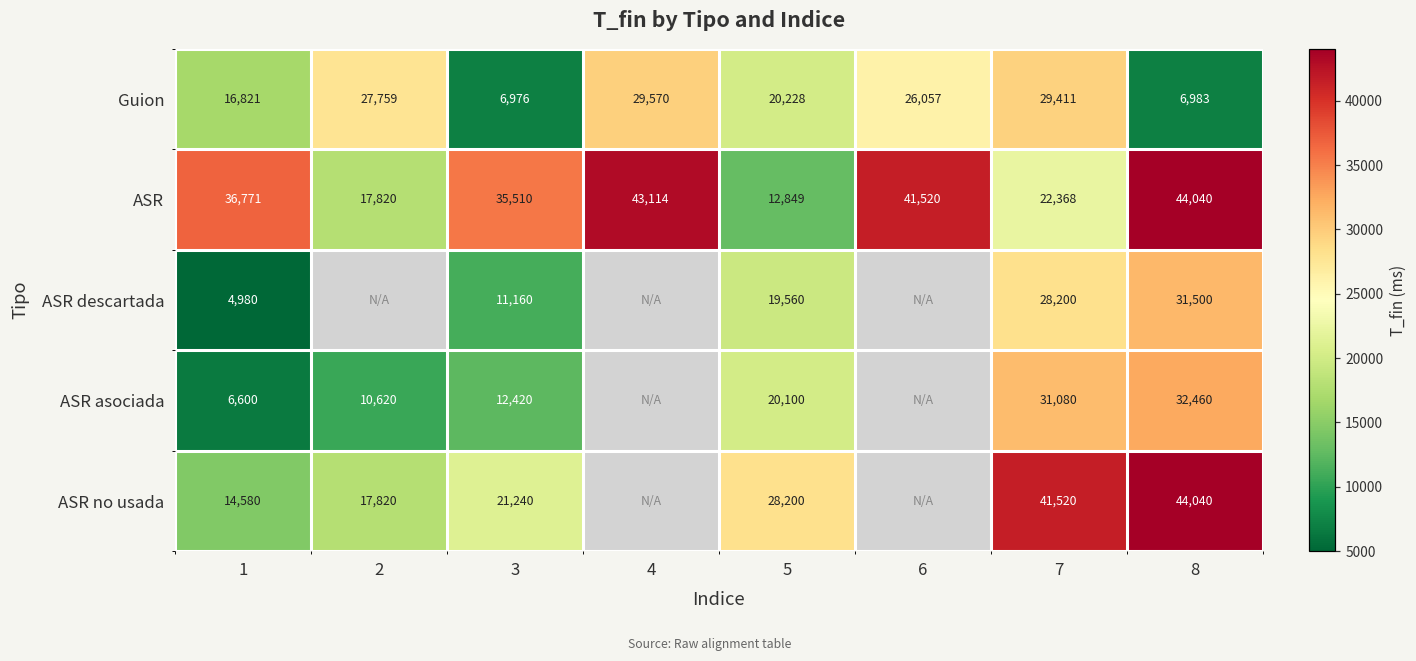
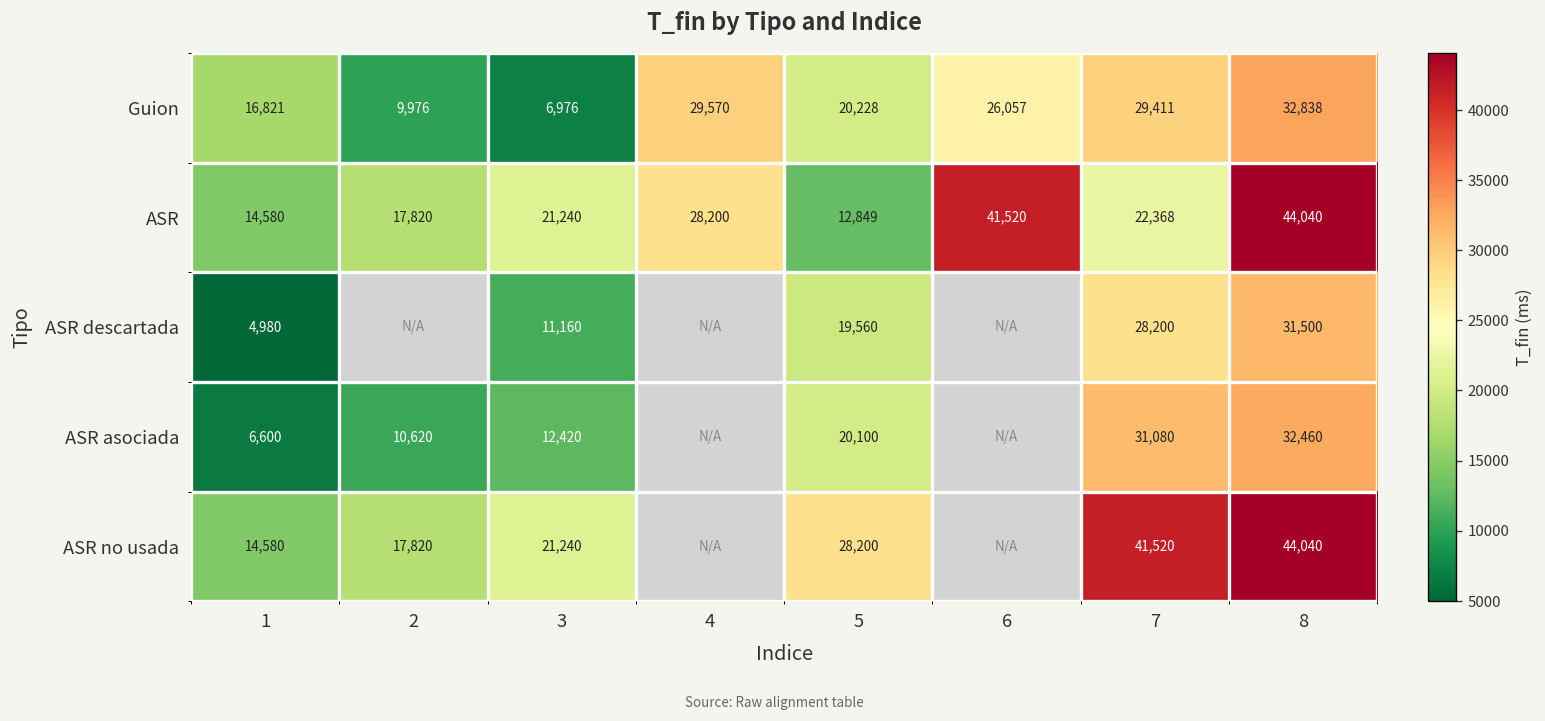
  {
    "Guion": {
      "1": "16,821",
-     "2": "27,759",
+     "2": "9,976",
      "3": "6,976",
      "4": "29,570",
      "5": "20,228",
      "6": "26,057",
      "7": "29,411",
-     "8": "6,983"
+     "8": "32,838"
    },
    "ASR": {
-     "1": "36,771",
+     "1": "14,580",
      "2": "17,820",
-     "3": "35,510",
-     "4": "43,114",
+     "3": "21,240",
+     "4": "28,200",
      "5": "12,849",
      "6": "41,520",
      "7": "22,368",
      "8": "44,040"
    },
    "ASR descartada": {
      "1": "4,980",
      "3": "11,160",
      "5": "19,560",
      "7": "28,200",
      "8": "31,500"
    },
    "ASR asociada": {
      "1": "6,600",
      "2": "10,620",
      "3": "12,420",
      "5": "20,100",
      "7": "31,080",
      "8": "32,460"
    },
    "ASR no usada": {
      "1": "14,580",
      "2": "17,820",
      "3": "21,240",
      "5": "28,200",
      "7": "41,520",
      "8": "44,040"
    }
  }
